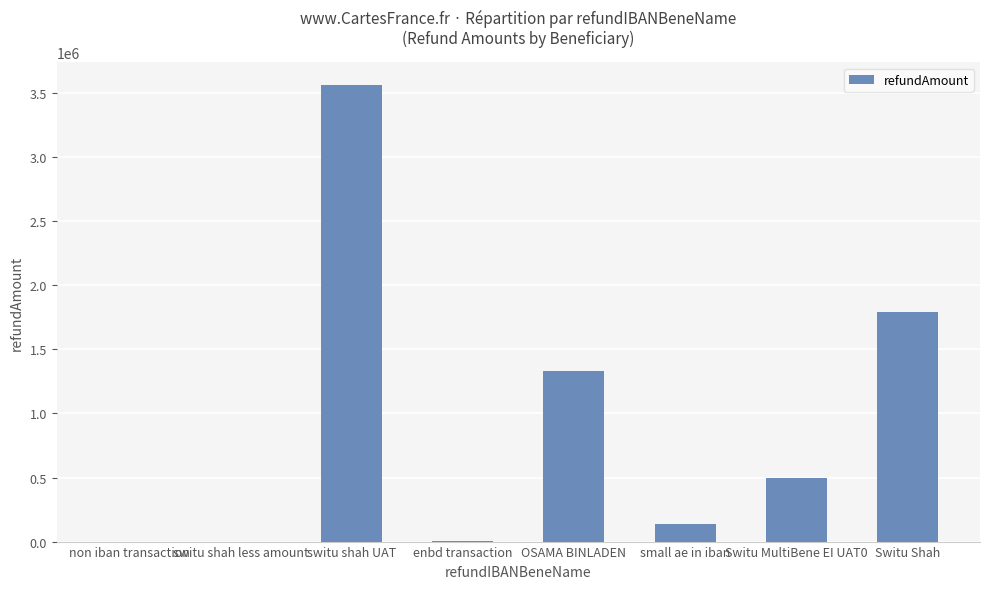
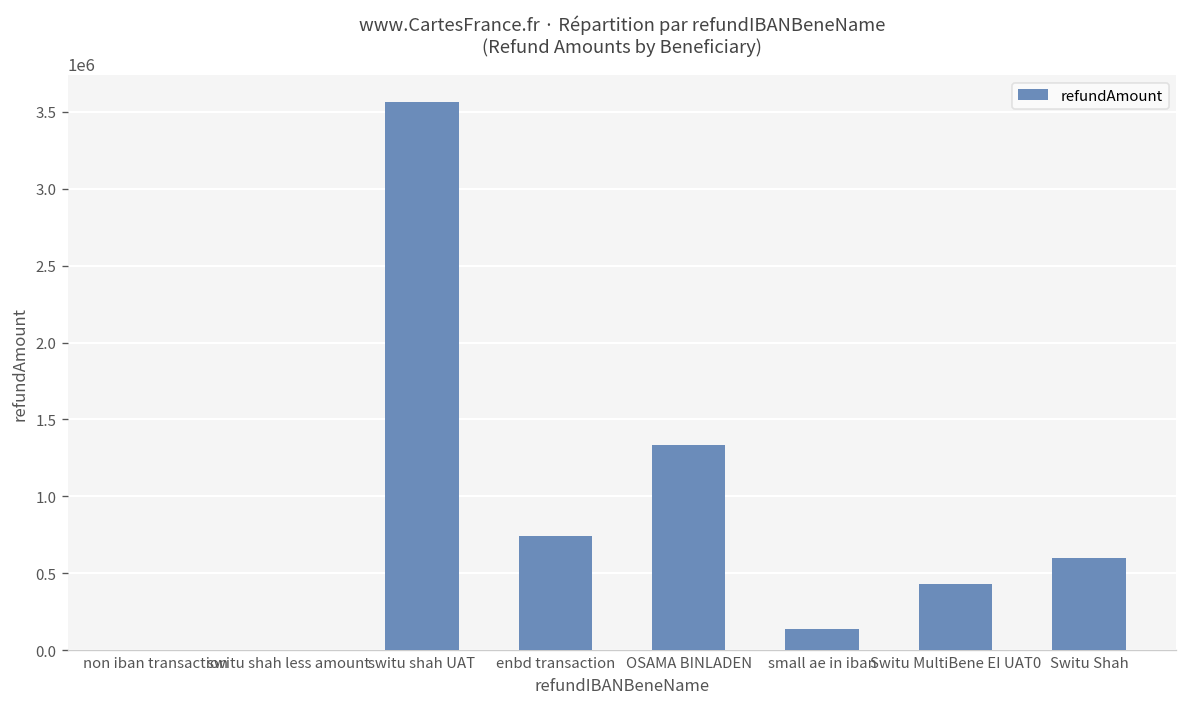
  {
    "switu shah UAT": 3560000,
-   "enbd transaction": 0,
+   "enbd transaction": 740000,
    "OSAMA BINLADEN": 1330000,
    "small ae in iban": 130000,
-   "Switu MultiBene EI UAT0": 500000,
-   "Switu Shah": 1790000
+   "Switu MultiBene EI UAT0": 430000,
+   "Switu Shah": 600000
  }
